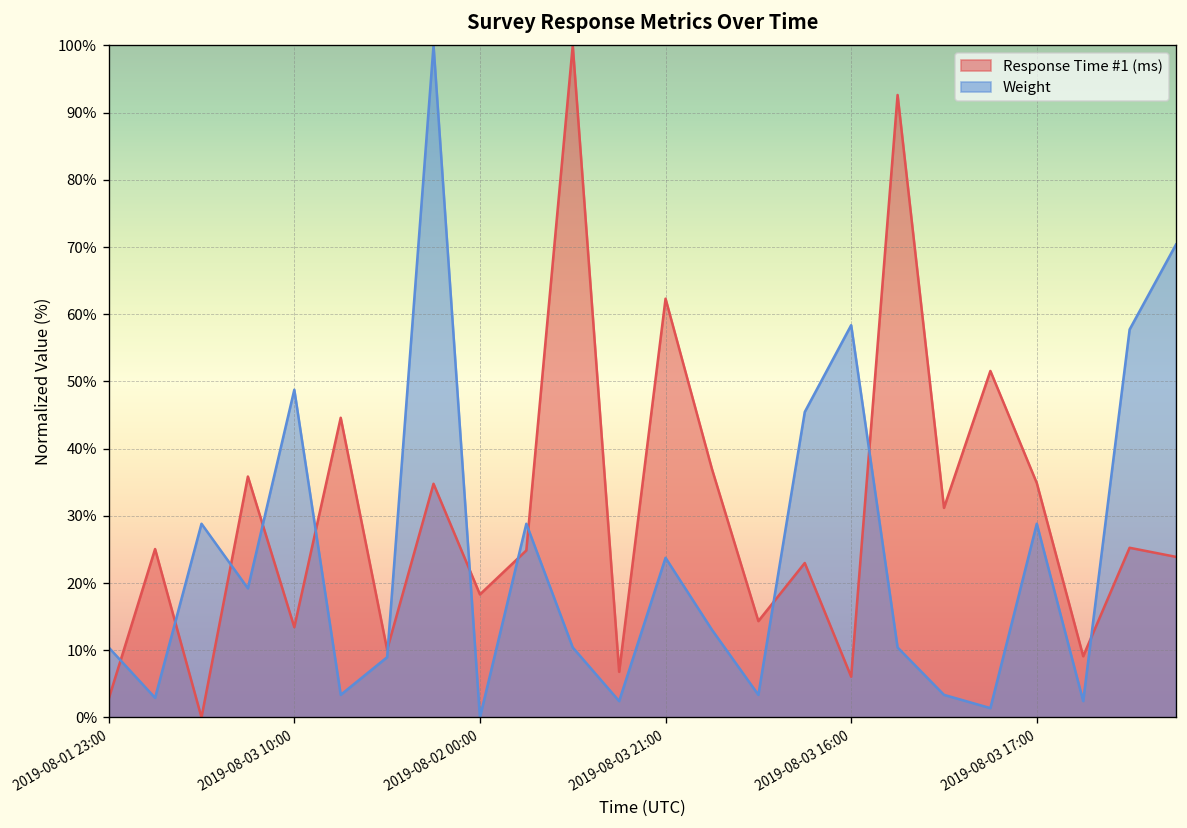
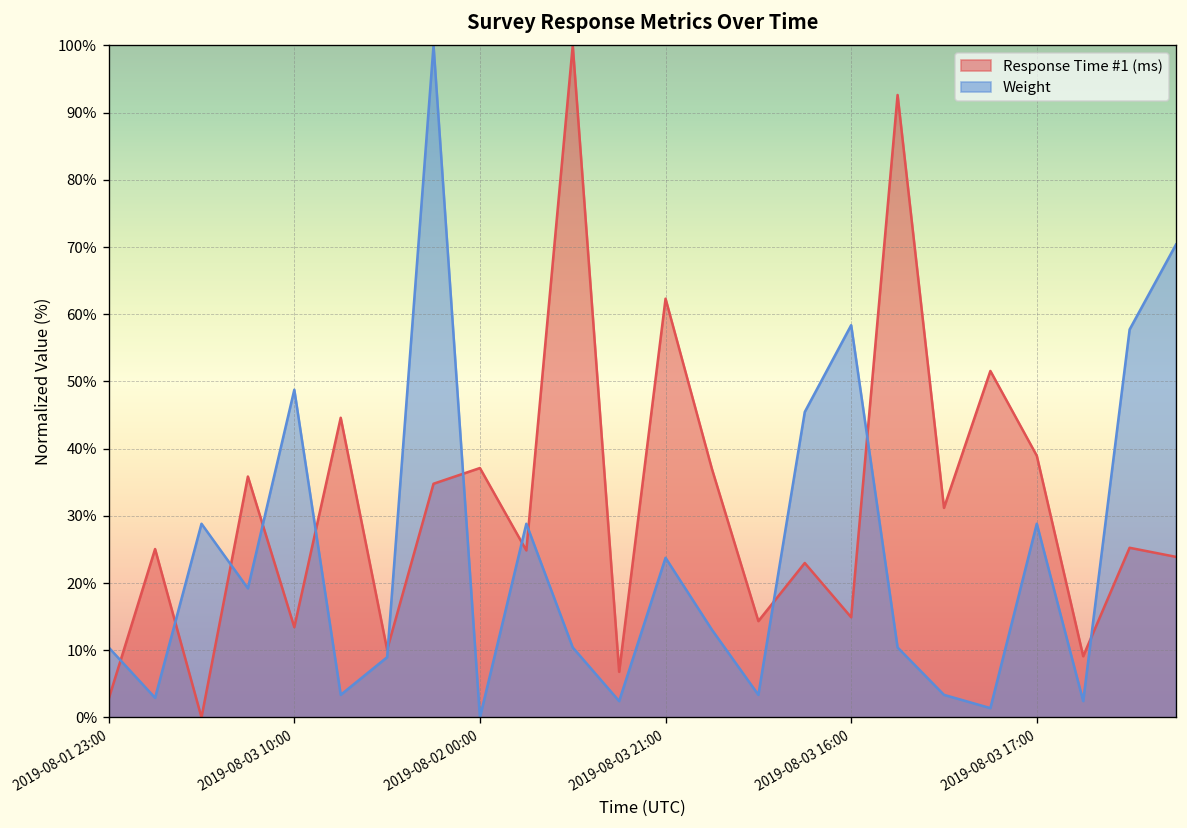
  {
    "Response Time #1 (ms)": {
      "2019-08-01 23:00": "3%",
      "2019-08-03 10:00": "13%",
-     "2019-08-02 00:00": "18%",
+     "2019-08-02 00:00": "37%",
      "2019-08-03 21:00": "62%",
-     "2019-08-03 16:00": "6%",
-     "2019-08-03 17:00": "35%"
+     "2019-08-03 16:00": "15%",
+     "2019-08-03 17:00": "39%"
    },
    "Weight": {
      "2019-08-01 23:00": "10%",
      "2019-08-03 10:00": "49%",
      "2019-08-02 00:00": "0%",
      "2019-08-03 21:00": "24%",
      "2019-08-03 16:00": "58%",
      "2019-08-03 17:00": "29%"
    }
  }
